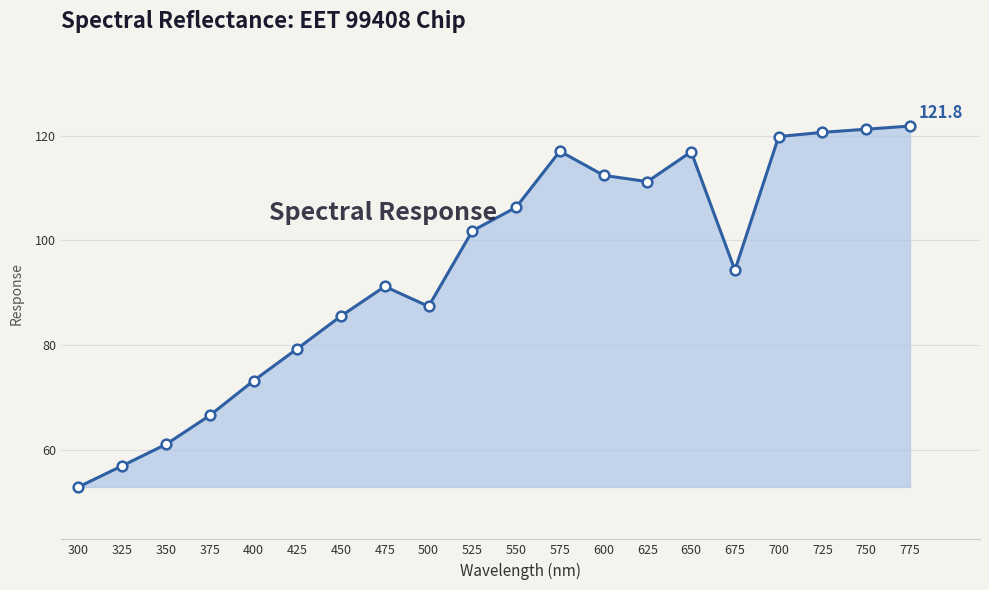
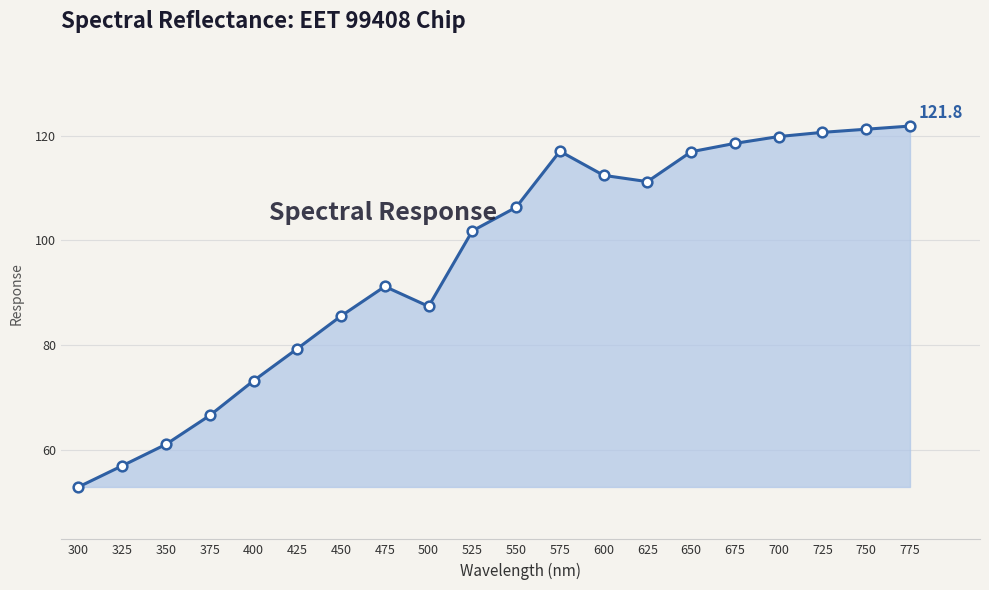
  {
    "300": 53,
    "325": 57,
    "350": 61,
    "375": 67,
    "400": 73,
    "425": 79,
    "450": 86,
    "475": 91,
    "500": 87,
    "525": 102,
    "550": 106,
    "575": 117,
    "600": 112,
    "625": 111,
    "650": 117,
-   "675": 94,
+   "675": 119,
    "700": 120,
    "725": 121,
    "750": 121
  }
